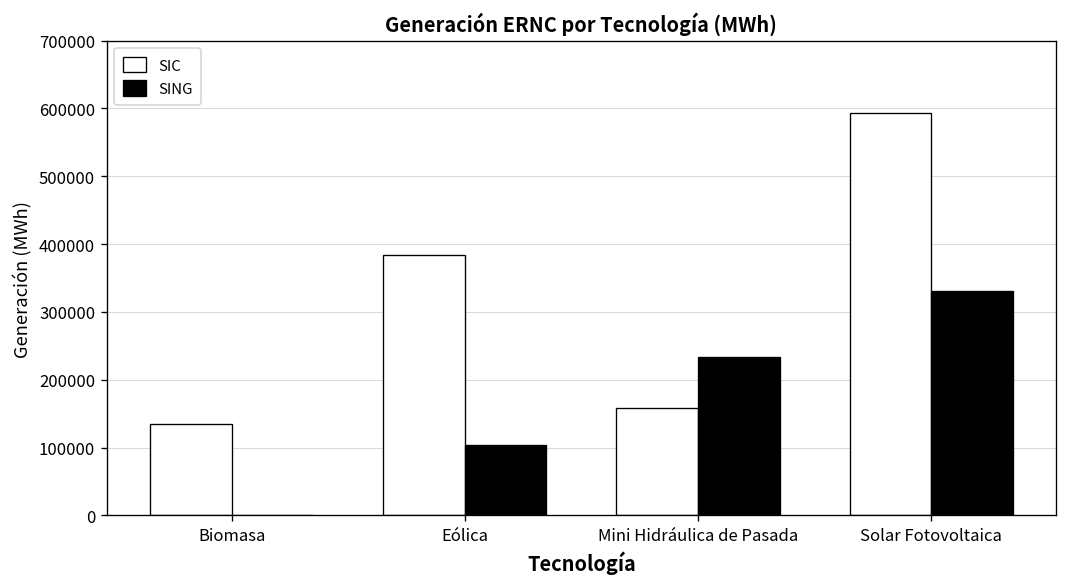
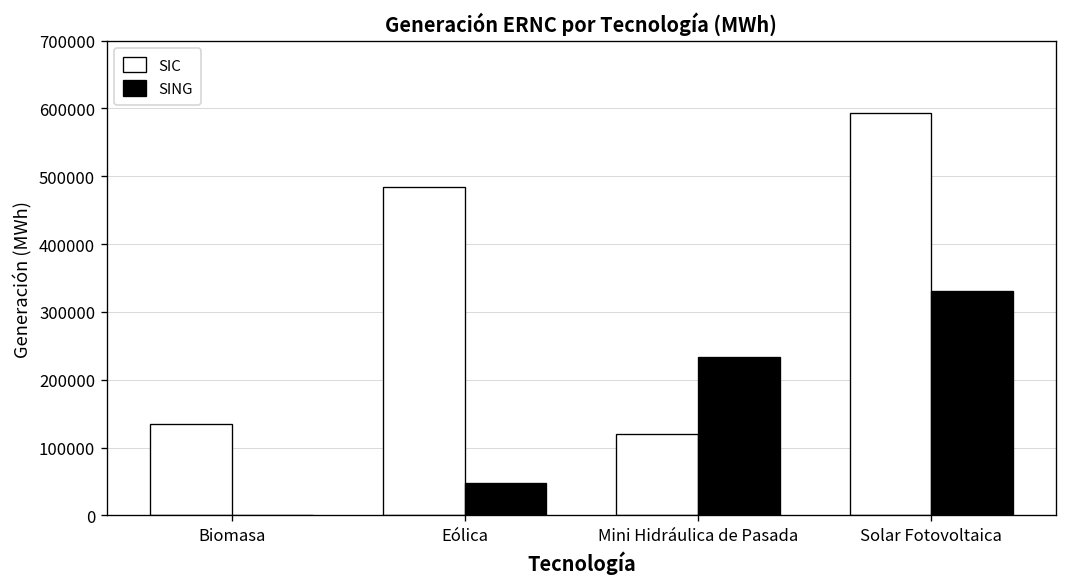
  {
    "SIC": {
      "Biomasa": 140000,
-     "Eólica": 380000,
-     "Mini Hidráulica de Pasada": 160000,
+     "Eólica": 480000,
+     "Mini Hidráulica de Pasada": 120000,
      "Solar Fotovoltaica": 590000
    },
    "SING": {
      "Biomasa": 0,
-     "Eólica": 100000,
+     "Eólica": 50000,
      "Mini Hidráulica de Pasada": 230000,
      "Solar Fotovoltaica": 330000
    }
  }
